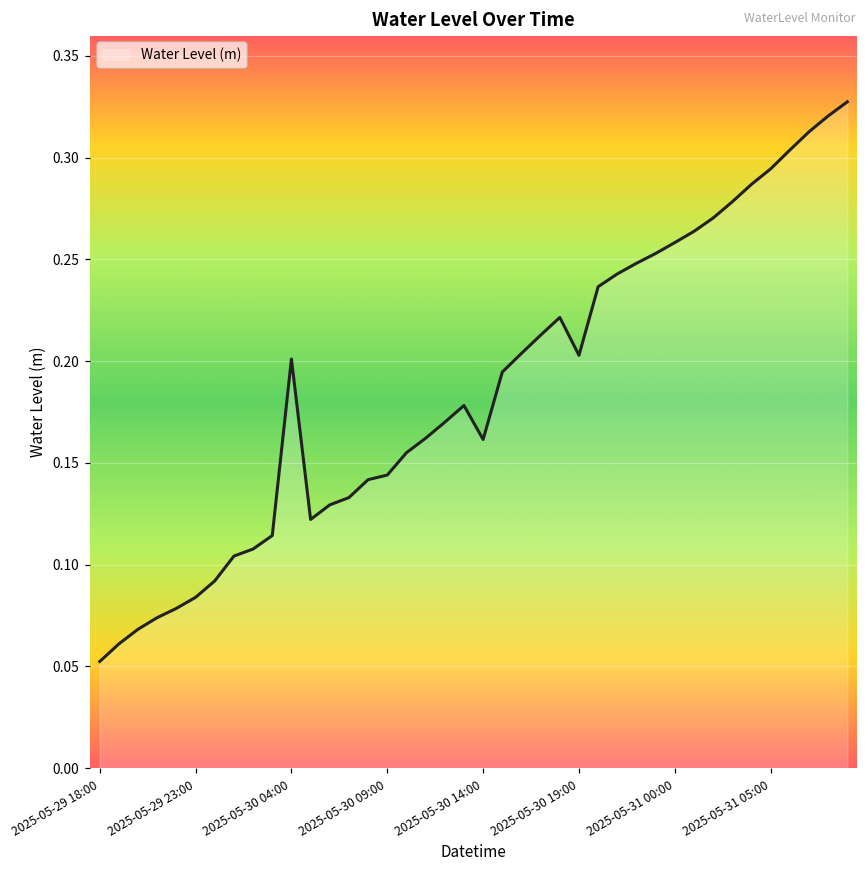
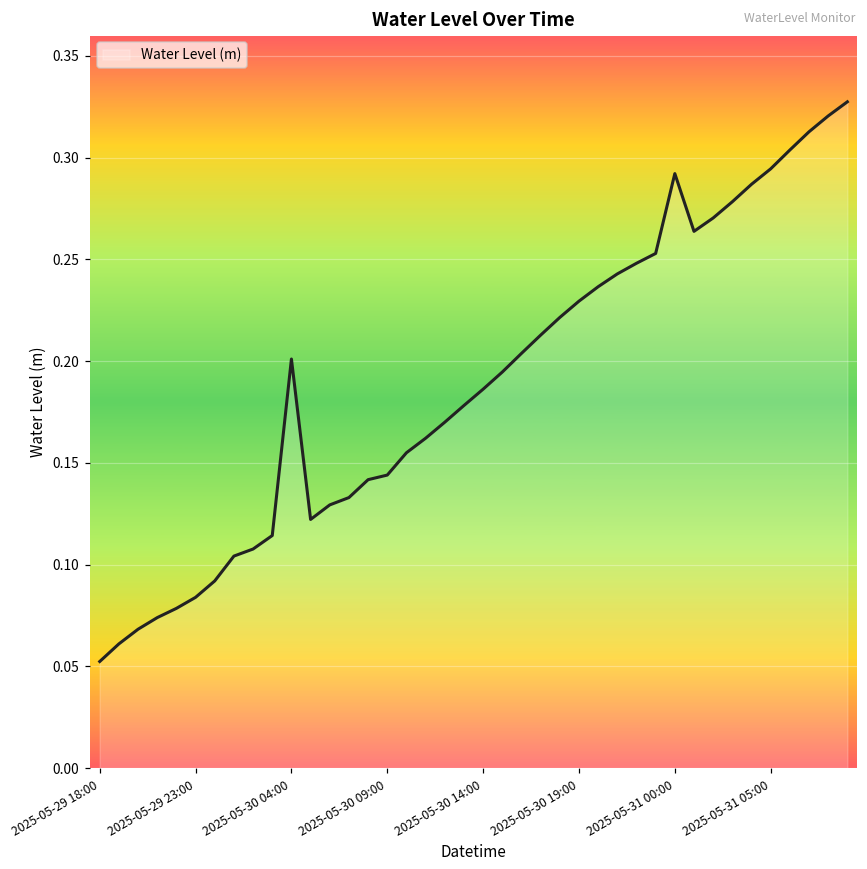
  {
    "2025-05-29 18:00": 0.052,
    "2025-05-29 23:00": 0.084,
    "2025-05-30 04:00": 0.201,
    "2025-05-30 09:00": 0.144,
-   "2025-05-30 14:00": 0.162,
-   "2025-05-30 19:00": 0.203,
-   "2025-05-31 00:00": 0.258,
+   "2025-05-30 14:00": 0.186,
+   "2025-05-30 19:00": 0.229,
+   "2025-05-31 00:00": 0.292,
    "2025-05-31 05:00": 0.295
  }
